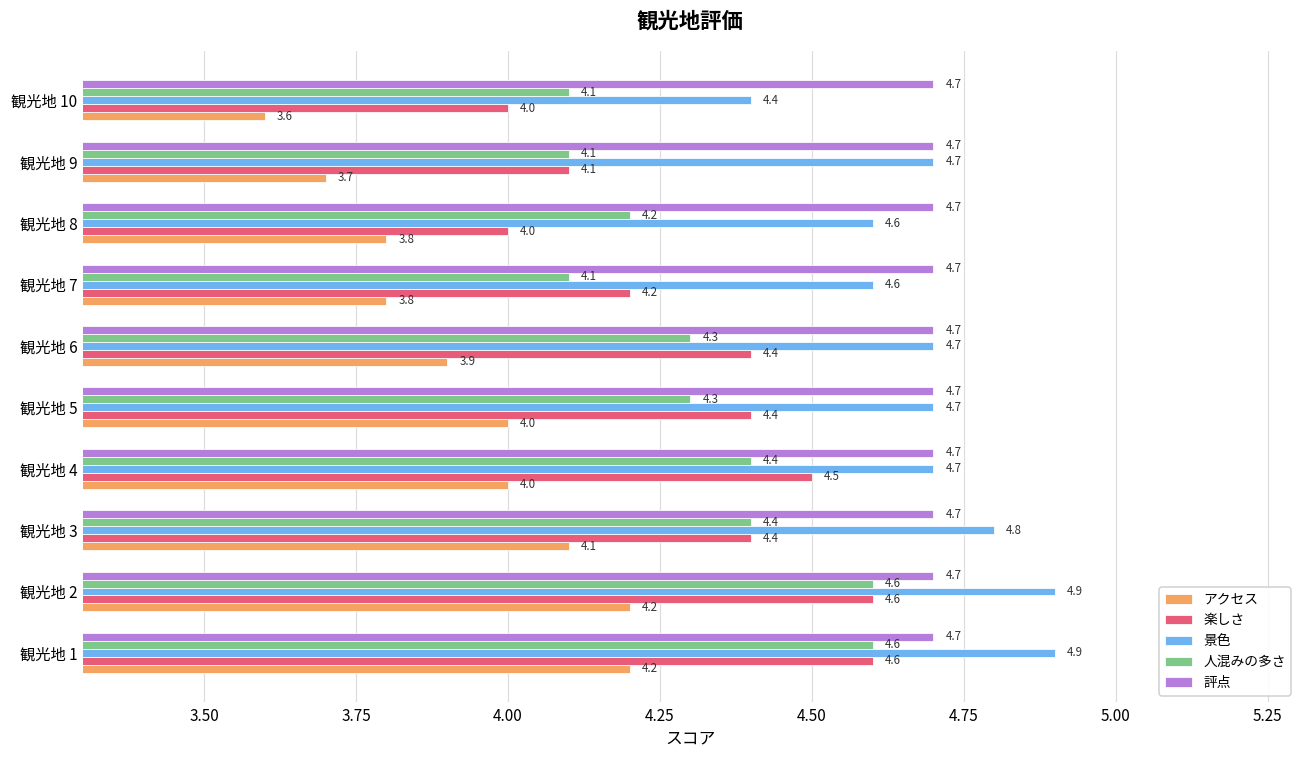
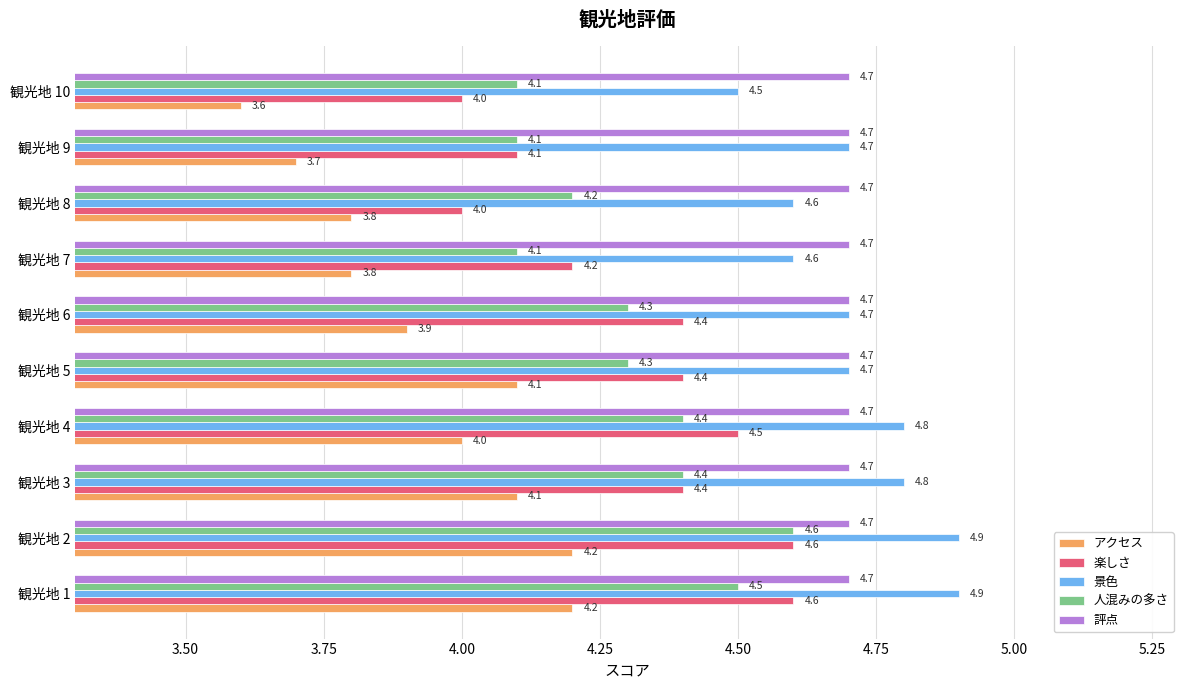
  {
    "アクセス": {
      "観光地 10": 3.6,
      "観光地 9": 3.7,
      "観光地 8": 3.8,
      "観光地 7": 3.8,
      "観光地 6": 3.9,
-     "観光地 5": 4.0,
+     "観光地 5": 4.1,
      "観光地 4": 4.0,
      "観光地 3": 4.1,
      "観光地 2": 4.2,
      "観光地 1": 4.2
    },
    "楽しさ": {
      "観光地 10": 4.0,
      "観光地 9": 4.1,
      "観光地 8": 4.0,
      "観光地 7": 4.2,
      "観光地 6": 4.4,
      "観光地 5": 4.4,
      "観光地 4": 4.5,
      "観光地 3": 4.4,
      "観光地 2": 4.6,
      "観光地 1": 4.6
    },
    "景色": {
-     "観光地 10": 4.4,
+     "観光地 10": 4.5,
      "観光地 9": 4.7,
      "観光地 8": 4.6,
      "観光地 7": 4.6,
      "観光地 6": 4.7,
      "観光地 5": 4.7,
-     "観光地 4": 4.7,
+     "観光地 4": 4.8,
      "観光地 3": 4.8,
      "観光地 2": 4.9,
      "観光地 1": 4.9
    },
    "人混みの多さ": {
      "観光地 10": 4.1,
      "観光地 9": 4.1,
      "観光地 8": 4.2,
      "観光地 7": 4.1,
      "観光地 6": 4.3,
      "観光地 5": 4.3,
      "観光地 4": 4.4,
      "観光地 3": 4.4,
      "観光地 2": 4.6,
-     "観光地 1": 4.6
+     "観光地 1": 4.5
    },
    "評点": {
      "観光地 10": 4.7,
      "観光地 9": 4.7,
      "観光地 8": 4.7,
      "観光地 7": 4.7,
      "観光地 6": 4.7,
      "観光地 5": 4.7,
      "観光地 4": 4.7,
      "観光地 3": 4.7,
      "観光地 2": 4.7,
      "観光地 1": 4.7
    }
  }
